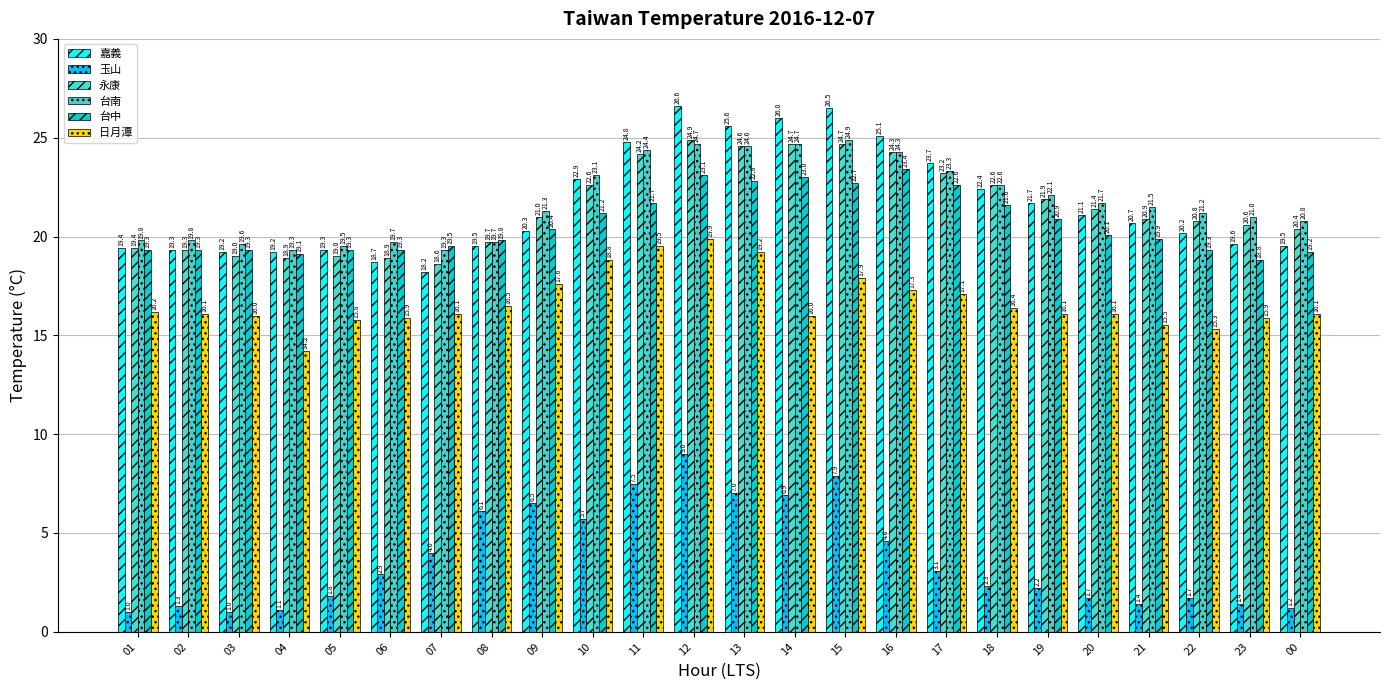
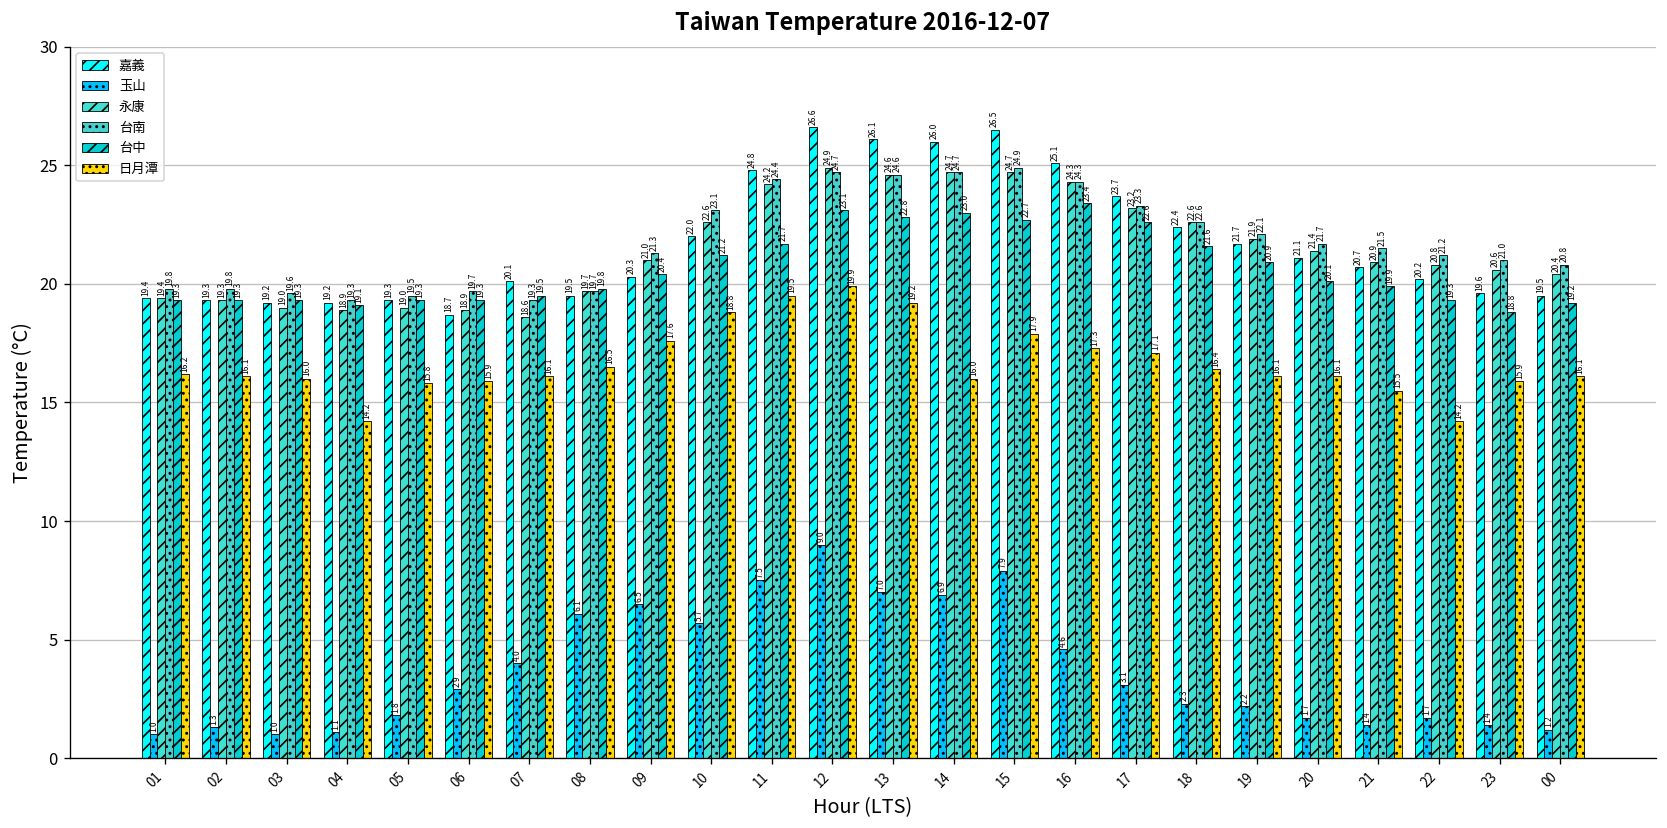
  {
    "嘉義": {
      "01": 19.4,
      "02": 19.3,
      "03": 19.2,
      "04": 19.2,
      "05": 19.3,
      "06": 18.7,
-     "07": 18.2,
+     "07": 20.1,
      "08": 19.5,
      "09": 20.3,
-     "10": 22.9,
+     "10": 22.0,
      "11": 24.8,
      "12": 26.6,
-     "13": 25.6,
+     "13": 26.1,
      "14": 26.0,
      "15": 26.5,
      "16": 25.1,
      "17": 23.7,
      "18": 22.4,
      "19": 21.7,
      "20": 21.1,
      "21": 20.7,
      "22": 20.2,
      "23": 19.6,
      "00": 19.5
    },
    "日月潭": {
      "01": 16.2,
      "02": 16.1,
      "03": 16.0,
      "04": 14.2,
      "05": 15.8,
      "06": 15.9,
      "07": 16.1,
      "08": 16.5,
      "09": 17.6,
      "10": 18.8,
      "11": 19.5,
      "12": 19.9,
      "13": 19.2,
      "14": 16.0,
      "15": 17.9,
      "16": 17.3,
      "17": 17.1,
      "18": 16.4,
      "19": 16.1,
      "20": 16.1,
      "21": 15.5,
-     "22": 15.3,
+     "22": 14.2,
      "23": 15.9,
      "00": 16.1
    }
  }
